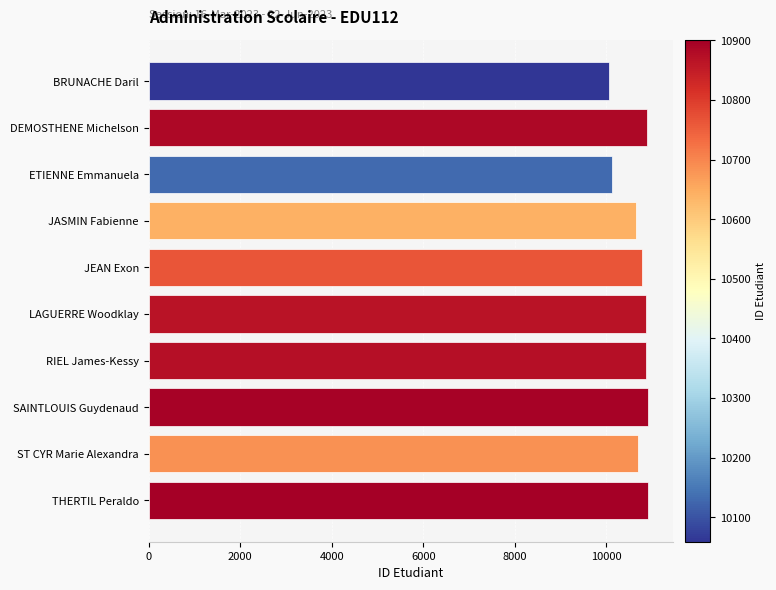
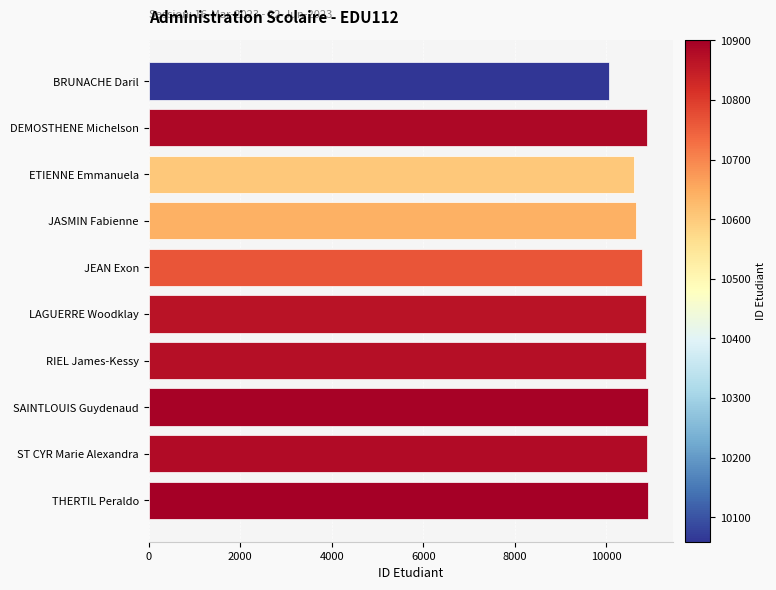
  {
    "BRUNACHE Daril": 10100,
    "DEMOSTHENE Michelson": 10900,
-   "ETIENNE Emmanuela": 10100,
+   "ETIENNE Emmanuela": 10600,
    "JASMIN Fabienne": 10600,
    "JEAN Exon": 10800,
    "LAGUERRE Woodklay": 10900,
    "RIEL James-Kessy": 10900,
    "SAINTLOUIS Guydenaud": 10900,
-   "ST CYR Marie Alexandra": 10700,
+   "ST CYR Marie Alexandra": 10900,
    "THERTIL Peraldo": 10900
  }
